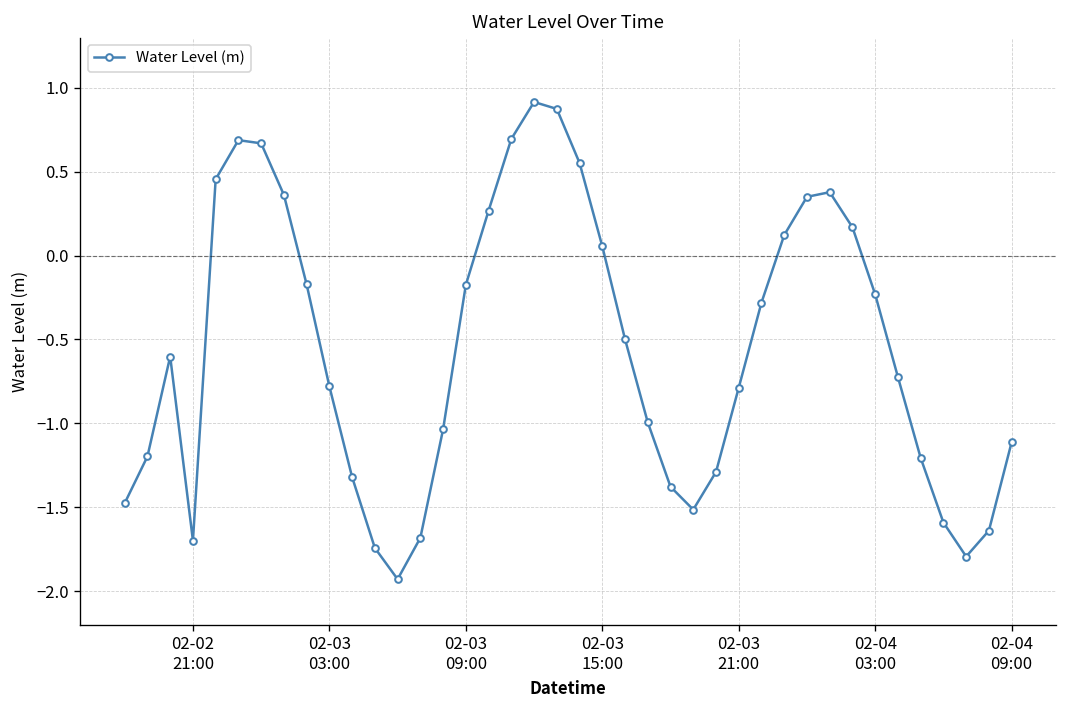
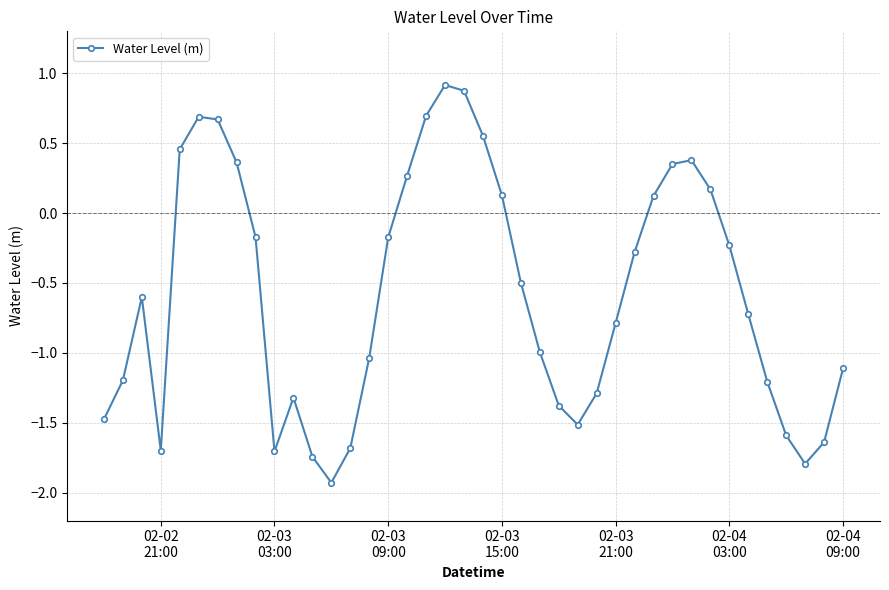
  {
    "02-02 21:00": -1.70,
-   "02-03 03:00": -0.78,
+   "02-03 03:00": -1.71,
    "02-03 09:00": -0.17,
-   "02-03 15:00": 0.06,
+   "02-03 15:00": 0.13,
    "02-03 21:00": -0.79,
    "02-04 03:00": -0.23,
    "02-04 09:00": -1.11
  }
